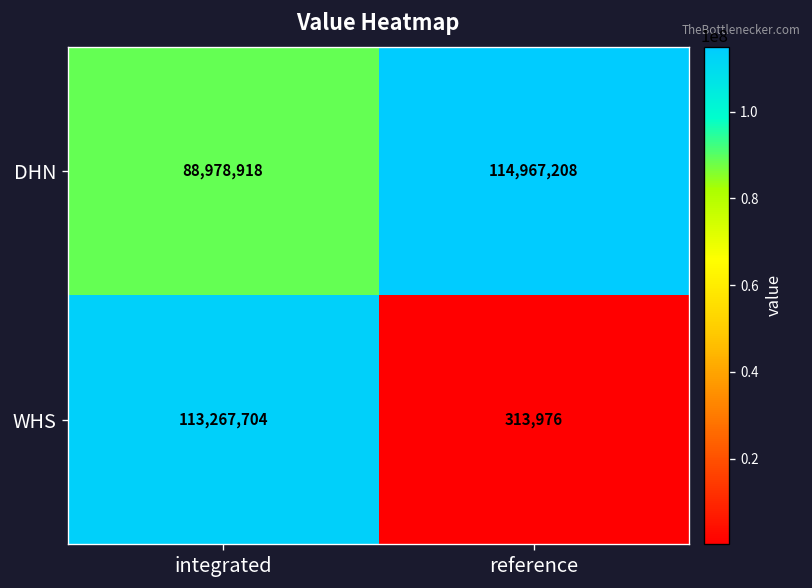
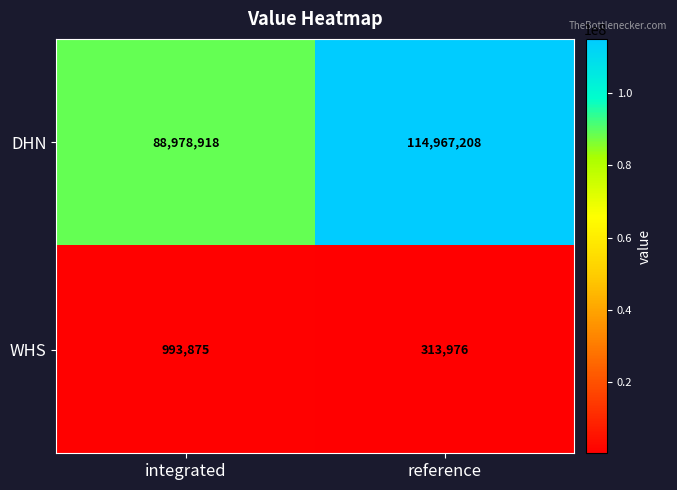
  {
    "DHN": {
      "integrated": "88,978,918",
      "reference": "114,967,208"
    },
    "WHS": {
-     "integrated": "113,267,704",
+     "integrated": "993,875",
      "reference": "313,976"
    }
  }
